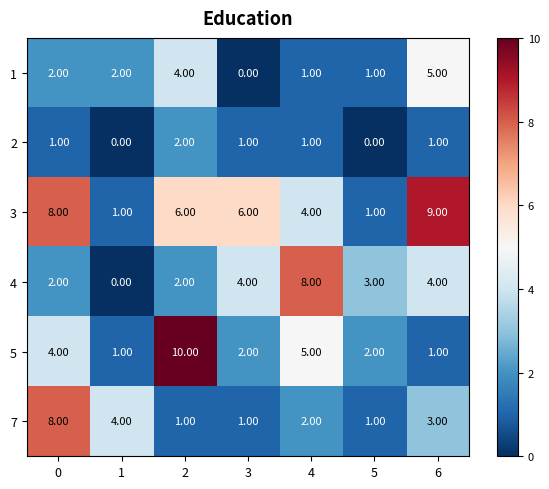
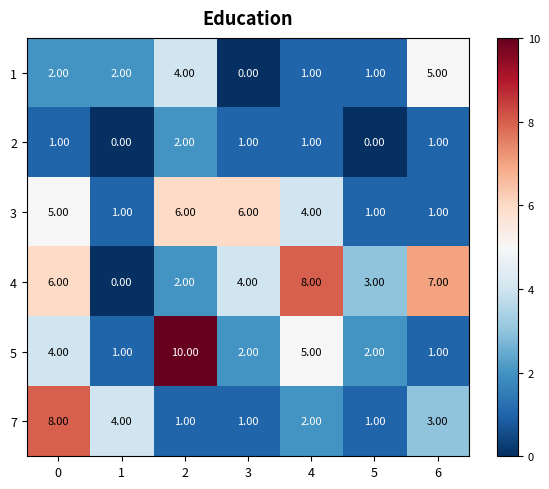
  {
    "1": {
      "0": 2.00,
      "1": 2.00,
      "2": 4.00,
      "3": 0.00,
      "4": 1.00,
      "5": 1.00,
      "6": 5.00
    },
    "2": {
      "0": 1.00,
      "1": 0.00,
      "2": 2.00,
      "3": 1.00,
      "4": 1.00,
      "5": 0.00,
      "6": 1.00
    },
    "3": {
-     "0": 8.00,
+     "0": 5.00,
      "1": 1.00,
      "2": 6.00,
      "3": 6.00,
      "4": 4.00,
      "5": 1.00,
-     "6": 9.00
+     "6": 1.00
    },
    "4": {
-     "0": 2.00,
+     "0": 6.00,
      "1": 0.00,
      "2": 2.00,
      "3": 4.00,
      "4": 8.00,
      "5": 3.00,
-     "6": 4.00
+     "6": 7.00
    },
    "5": {
      "0": 4.00,
      "1": 1.00,
      "2": 10.00,
      "3": 2.00,
      "4": 5.00,
      "5": 2.00,
      "6": 1.00
    },
    "7": {
      "0": 8.00,
      "1": 4.00,
      "2": 1.00,
      "3": 1.00,
      "4": 2.00,
      "5": 1.00,
      "6": 3.00
    }
  }
